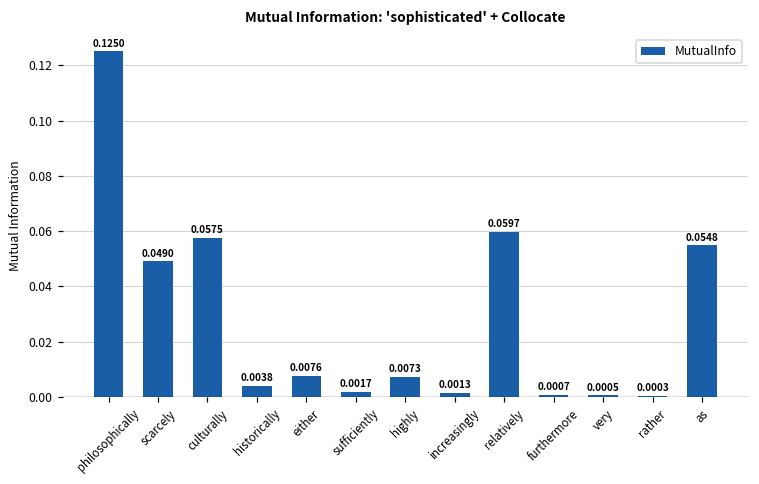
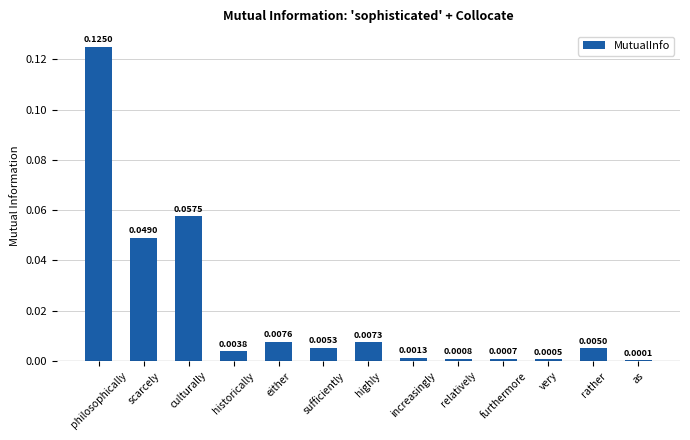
  {
    "philosophically": 0.1250,
    "scarcely": 0.0490,
    "culturally": 0.0575,
    "historically": 0.0038,
    "either": 0.0076,
-   "sufficiently": 0.0017,
+   "sufficiently": 0.0053,
    "highly": 0.0073,
    "increasingly": 0.0013,
-   "relatively": 0.0597,
+   "relatively": 0.0008,
    "furthermore": 0.0007,
    "very": 0.0005,
-   "rather": 0.0003,
-   "as": 0.0548
+   "rather": 0.0050,
+   "as": 0.0001
  }
